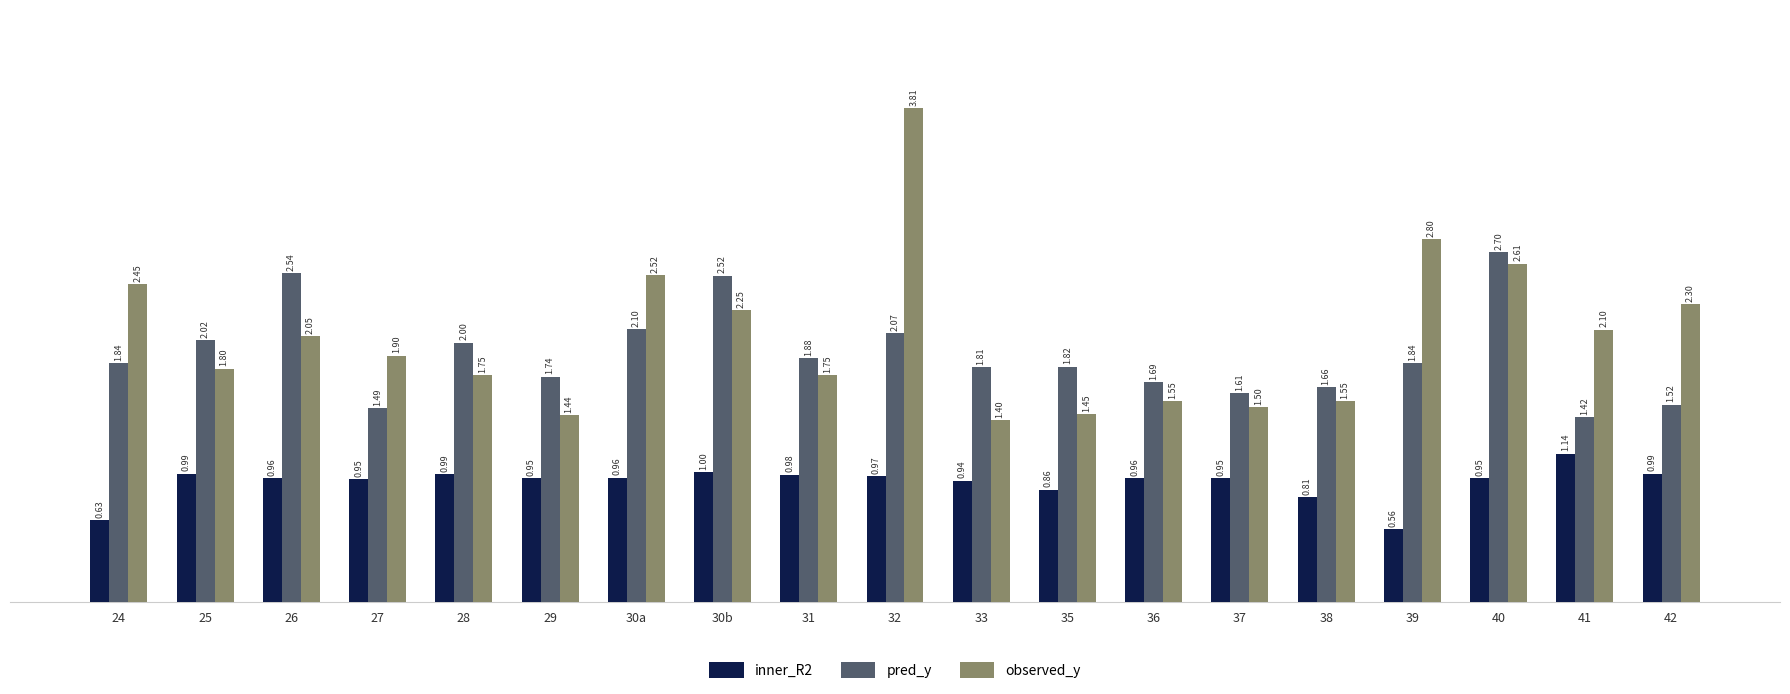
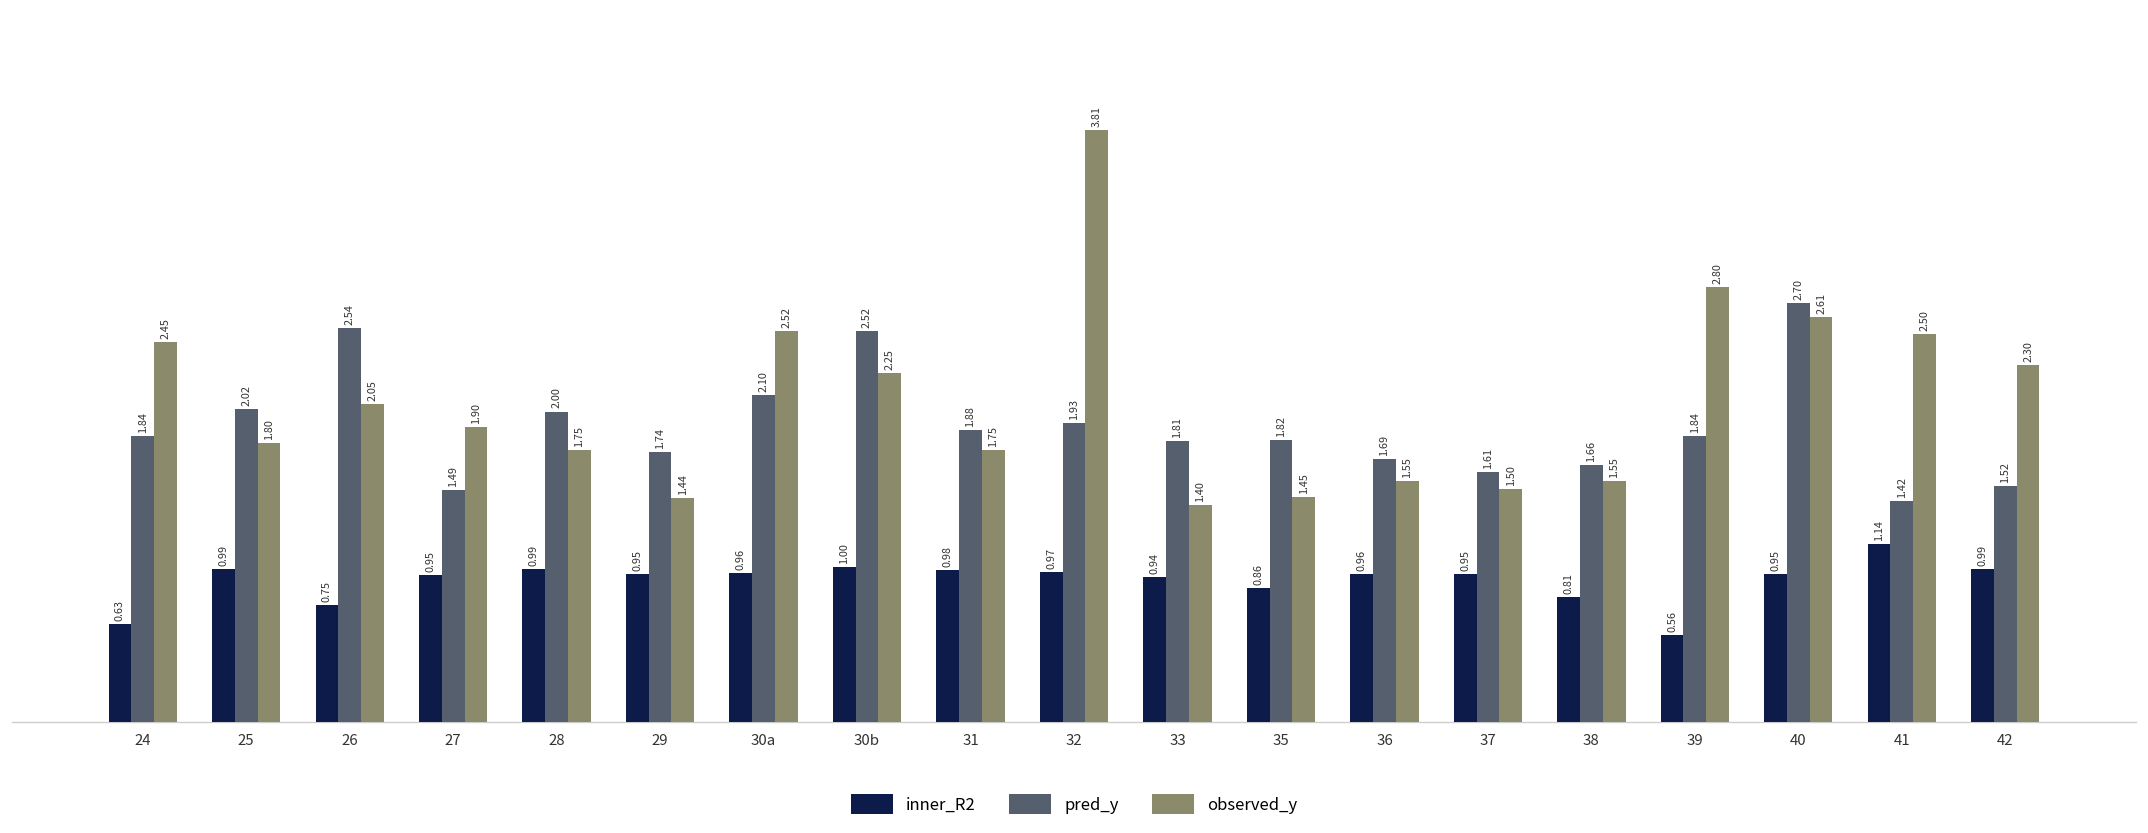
  {
    "inner_R2": {
      "24": 0.63,
      "25": 0.99,
-     "26": 0.96,
+     "26": 0.75,
      "27": 0.95,
      "28": 0.99,
      "29": 0.95,
      "30a": 0.96,
      "30b": 1.00,
      "31": 0.98,
      "32": 0.97,
      "33": 0.94,
      "35": 0.86,
      "36": 0.96,
      "37": 0.95,
      "38": 0.81,
      "39": 0.56,
      "40": 0.95,
      "41": 1.14,
      "42": 0.99
    },
    "pred_y": {
      "24": 1.84,
      "25": 2.02,
      "26": 2.54,
      "27": 1.49,
      "28": 2.00,
      "29": 1.74,
      "30a": 2.10,
      "30b": 2.52,
      "31": 1.88,
-     "32": 2.07,
+     "32": 1.93,
      "33": 1.81,
      "35": 1.82,
      "36": 1.69,
      "37": 1.61,
      "38": 1.66,
      "39": 1.84,
      "40": 2.70,
      "41": 1.42,
      "42": 1.52
    },
    "observed_y": {
      "24": 2.45,
      "25": 1.80,
      "26": 2.05,
      "27": 1.90,
      "28": 1.75,
      "29": 1.44,
      "30a": 2.52,
      "30b": 2.25,
      "31": 1.75,
      "32": 3.81,
      "33": 1.40,
      "35": 1.45,
      "36": 1.55,
      "37": 1.50,
      "38": 1.55,
      "39": 2.80,
      "40": 2.61,
-     "41": 2.10,
+     "41": 2.50,
      "42": 2.30
    }
  }
